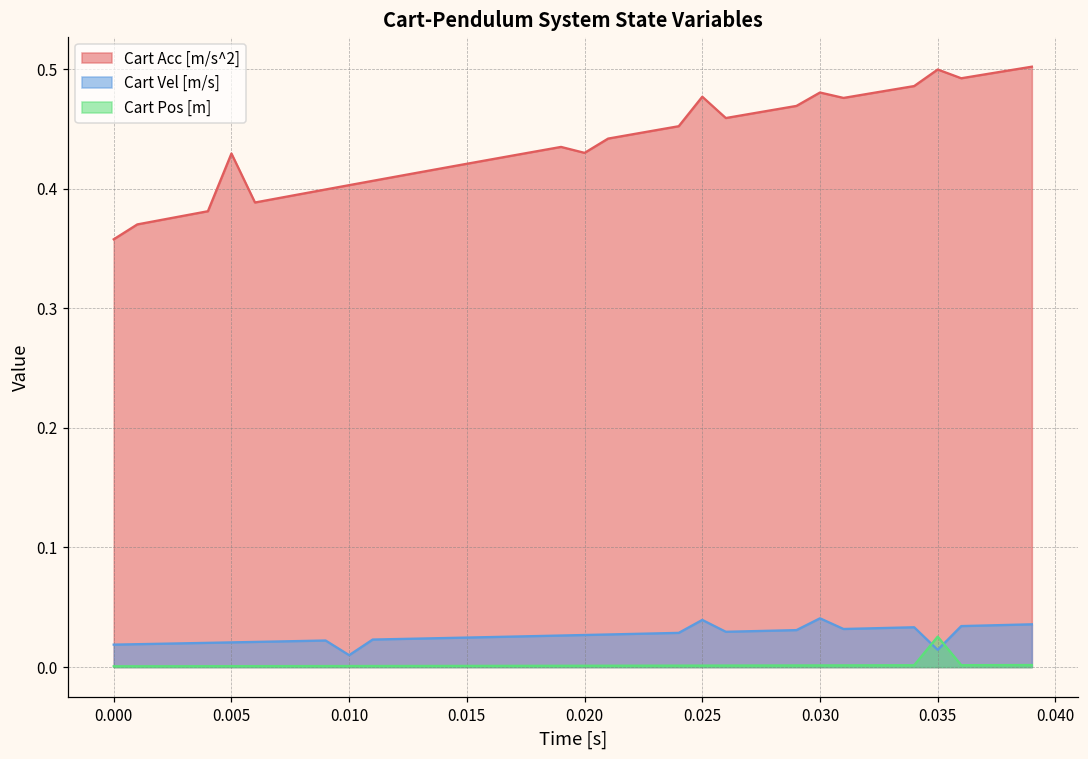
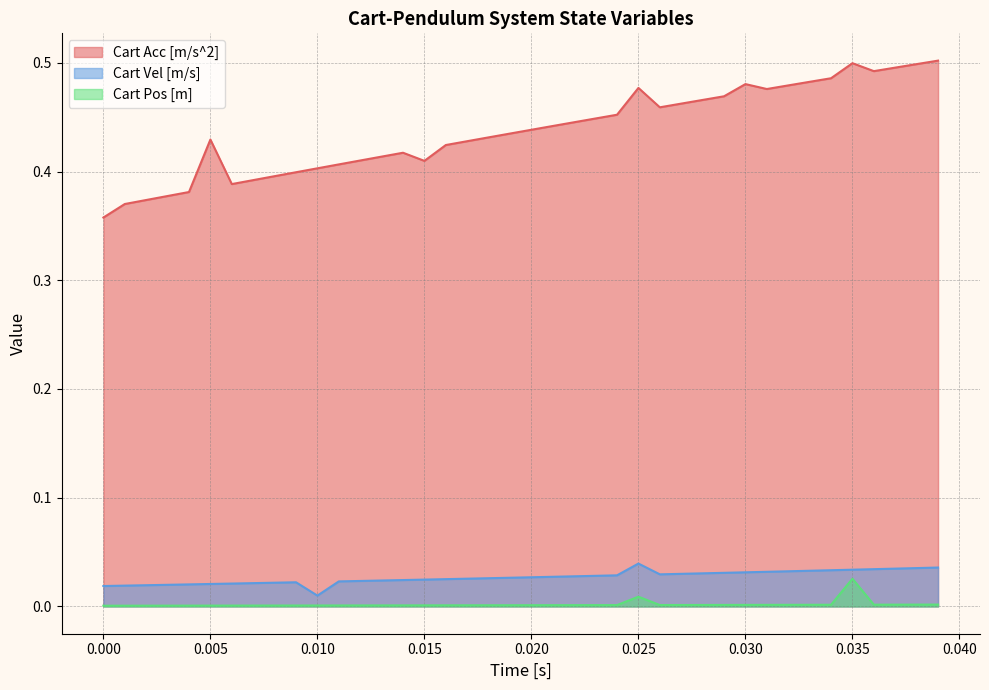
  {
    "Cart Acc [m/s^2]": {
      "0.000": 0.358,
      "0.005": 0.429,
      "0.010": 0.403,
-     "0.015": 0.421,
-     "0.020": 0.430,
+     "0.015": 0.410,
+     "0.020": 0.438,
      "0.025": 0.477,
      "0.030": 0.480,
      "0.035": 0.500
    },
    "Cart Vel [m/s]": {
      "0.000": 0.019,
      "0.005": 0.021,
      "0.010": 0.010,
      "0.015": 0.025,
      "0.020": 0.027,
      "0.025": 0.039,
-     "0.030": 0.041,
-     "0.035": 0.014
+     "0.030": 0.031,
+     "0.035": 0.034
    },
    "Cart Pos [m]": {
      "0.000": 0.001,
      "0.005": 0.001,
      "0.010": 0.001,
      "0.015": 0.001,
      "0.020": 0.001,
-     "0.025": 0.001,
+     "0.025": 0.009,
      "0.030": 0.001,
      "0.035": 0.025
    }
  }
